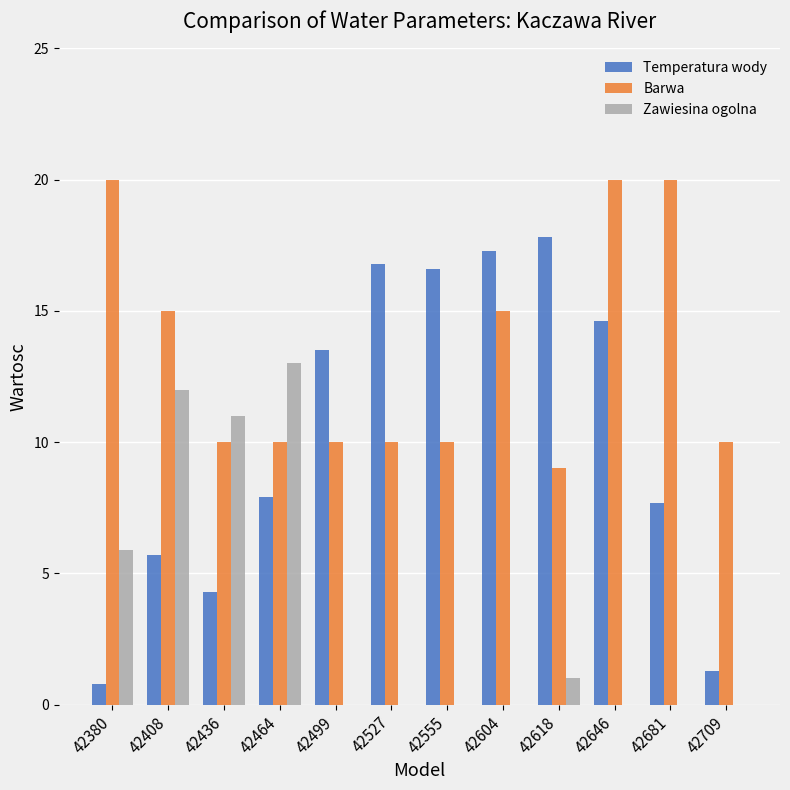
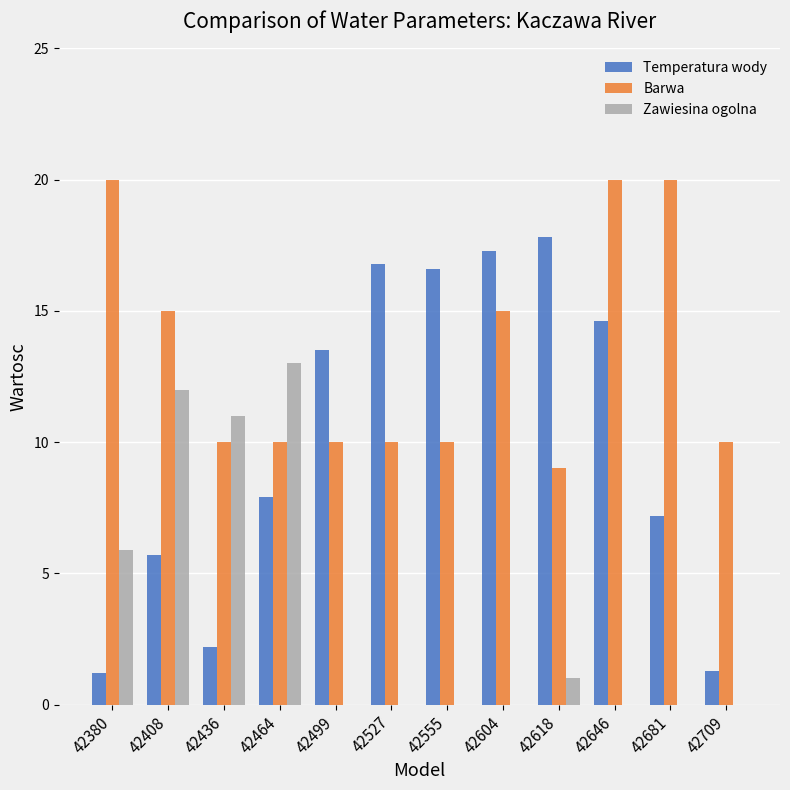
  {
    "Temperatura wody": {
-     "42380": 0.8,
+     "42380": 1.2,
      "42408": 5.7,
-     "42436": 4.3,
+     "42436": 2.2,
      "42464": 7.9,
      "42499": 13.5,
      "42527": 16.8,
      "42555": 16.6,
      "42604": 17.3,
      "42618": 17.8,
      "42646": 14.6,
-     "42681": 7.7,
+     "42681": 7.2,
      "42709": 1.3
    },
    "Barwa": {
      "42380": 20.0,
      "42408": 15.0,
      "42436": 10.0,
      "42464": 10.0,
      "42499": 10.0,
      "42527": 10.0,
      "42555": 10.0,
      "42604": 15.0,
      "42618": 9.0,
      "42646": 20.0,
      "42681": 20.0,
      "42709": 10.0
    },
    "Zawiesina ogolna": {
      "42380": 5.9,
      "42408": 12.0,
      "42436": 11.0,
      "42464": 13.0,
      "42499": 0.0,
      "42527": 0.0,
      "42555": 0.0,
      "42604": 0.0,
      "42618": 1.0,
      "42646": 0.0,
      "42681": 0.0,
      "42709": 0.0
    }
  }
